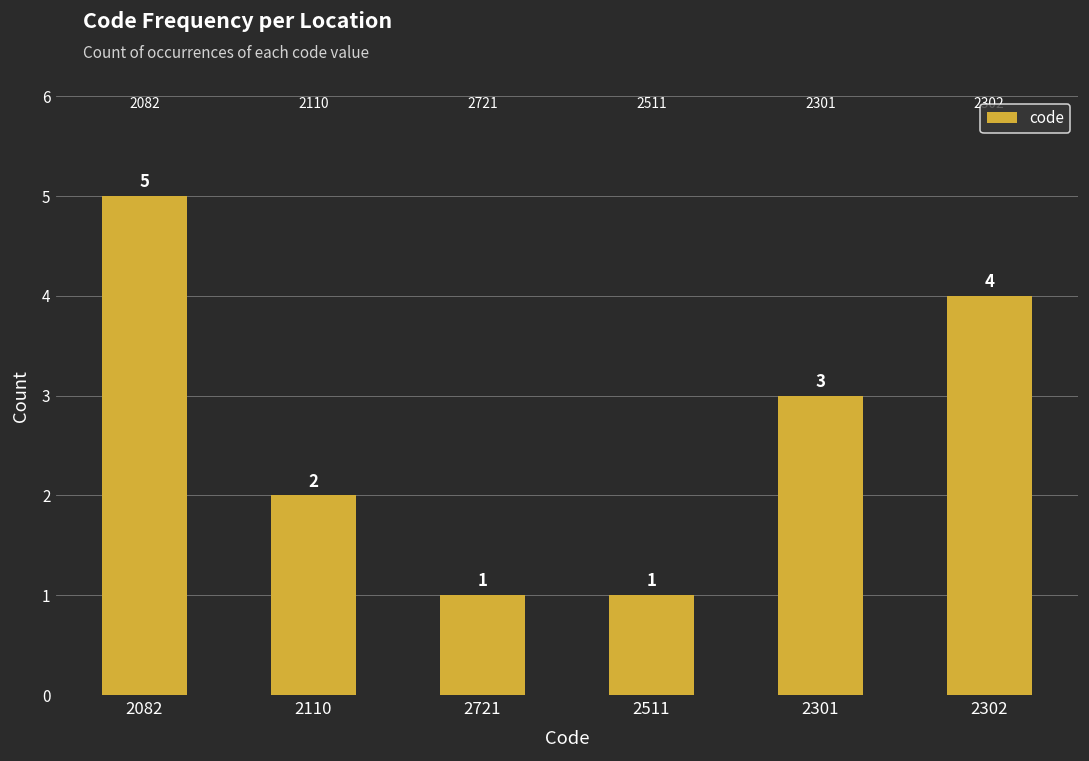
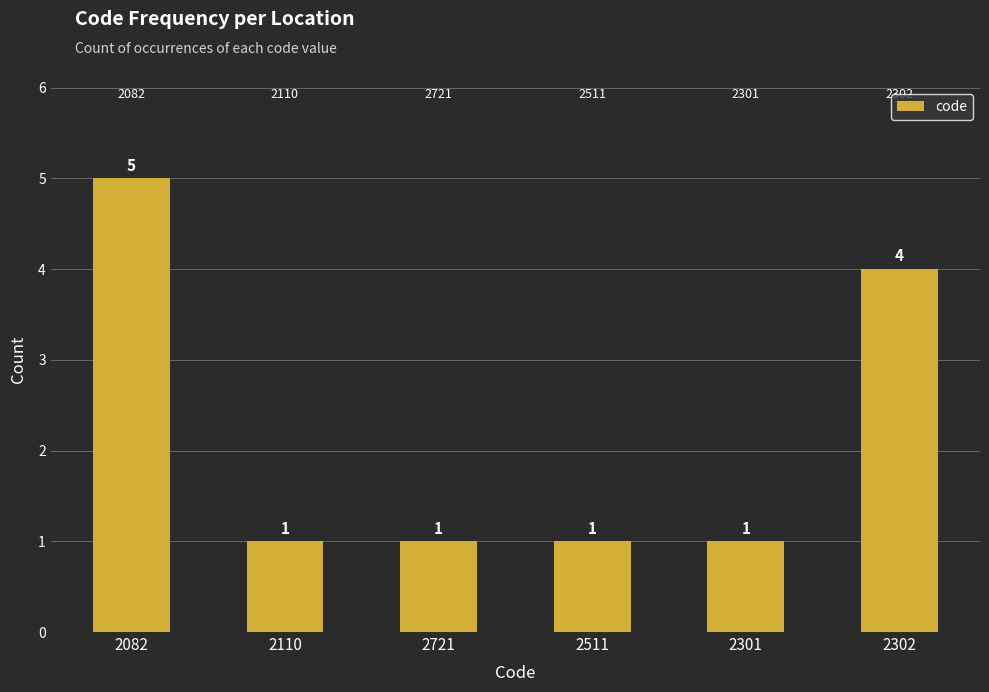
  {
    "2082": 5,
-   "2110": 2,
+   "2110": 1,
    "2721": 1,
    "2511": 1,
-   "2301": 3,
+   "2301": 1,
    "2302": 4
  }
